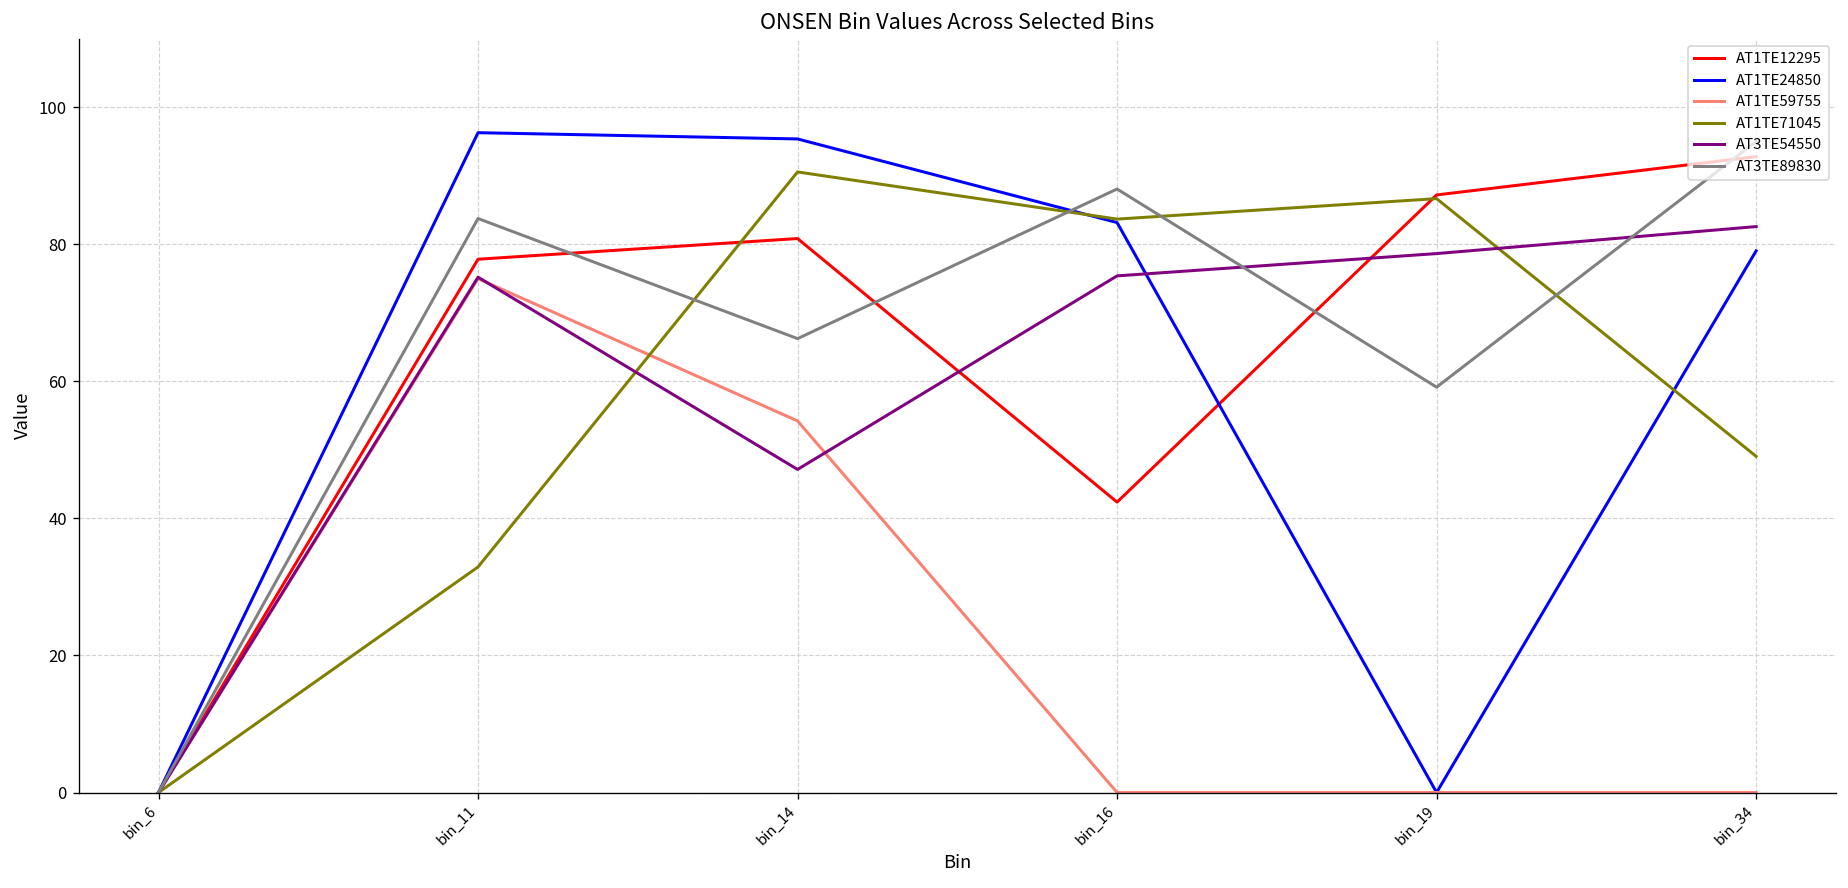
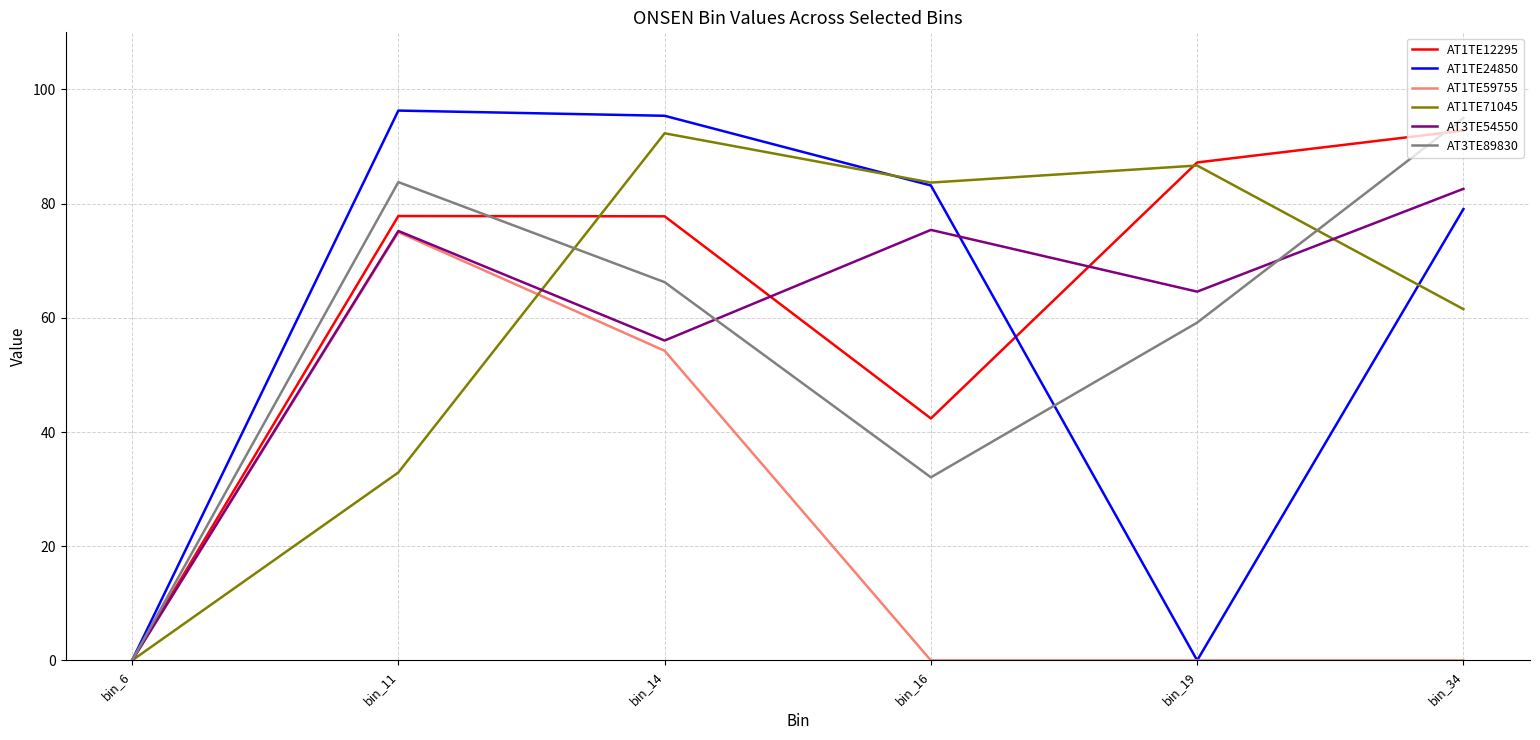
  {
    "AT1TE12295": {
      "bin_11": 78,
-     "bin_14": 81,
+     "bin_14": 78,
      "bin_16": 42,
      "bin_19": 87
    },
    "AT1TE24850": {
      "bin_11": 96,
      "bin_14": 95,
      "bin_16": 83,
      "bin_34": 79
    },
    "AT1TE59755": {
      "bin_14": 54,
      "bin_16": 0,
      "bin_34": 0
    },
    "AT1TE71045": {
      "bin_11": 33,
-     "bin_14": 91,
+     "bin_14": 92,
      "bin_16": 84,
      "bin_19": 87,
-     "bin_34": 49
+     "bin_34": 62
    },
    "AT3TE54550": {
-     "bin_14": 47,
+     "bin_14": 56,
      "bin_16": 75,
-     "bin_19": 79,
+     "bin_19": 65,
      "bin_34": 83
    },
    "AT3TE89830": {
      "bin_11": 84,
      "bin_14": 66,
-     "bin_16": 88,
+     "bin_16": 32,
      "bin_19": 59
    }
  }
